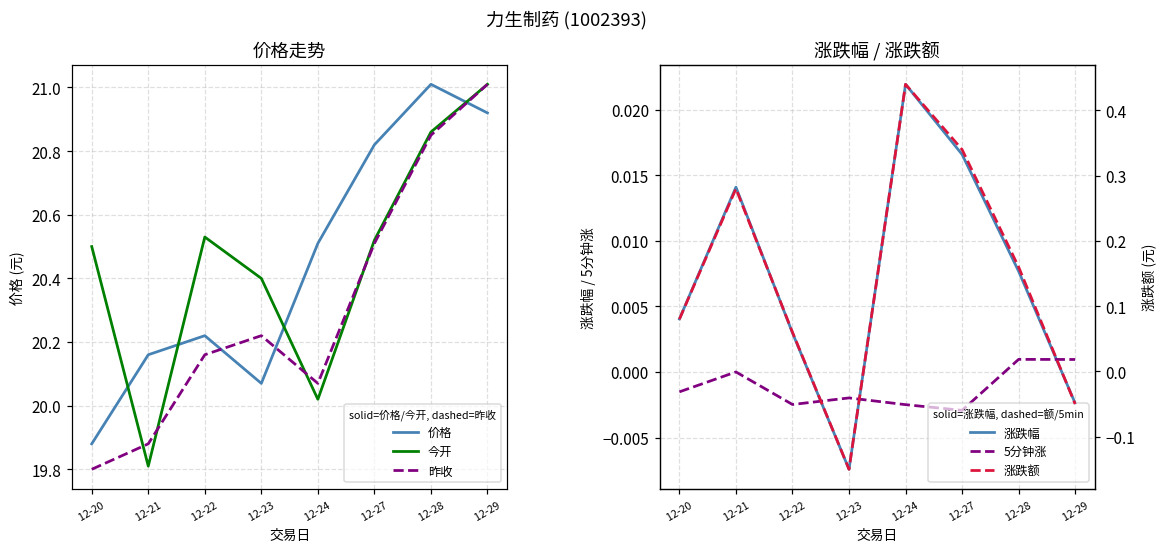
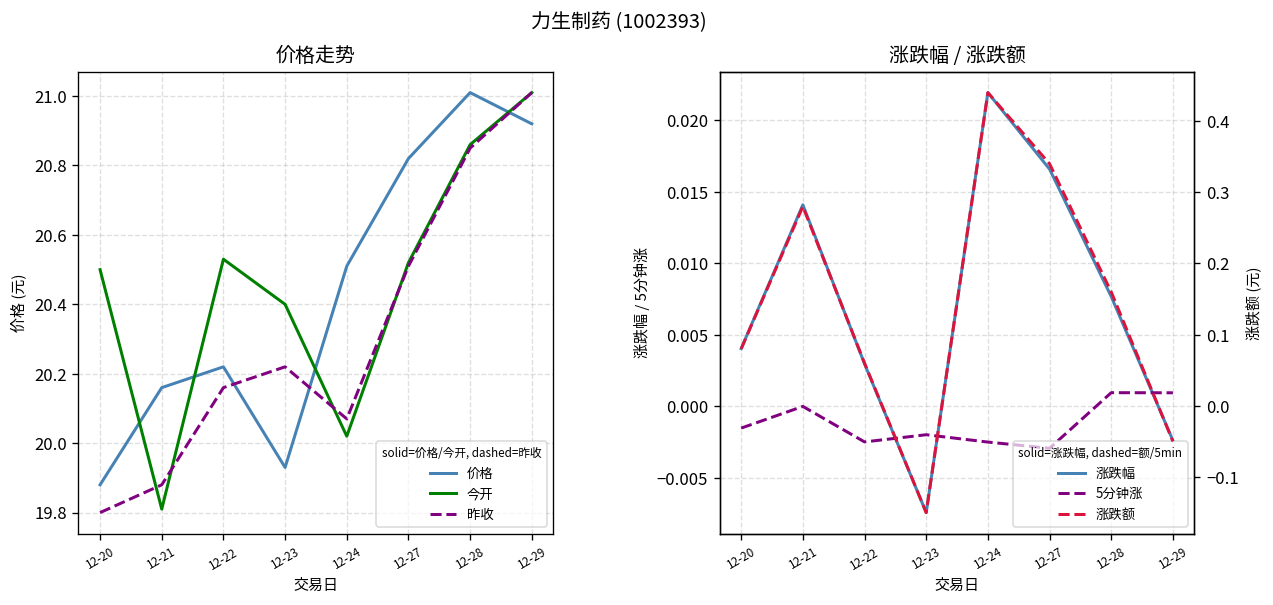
  {
    "价格走势": {
      "价格": {
        "12-20": 19.88,
        "12-21": 20.16,
        "12-22": 20.22,
-       "12-23": 20.07,
+       "12-23": 19.93,
        "12-24": 20.51,
        "12-27": 20.82,
        "12-28": 21.01,
        "12-29": 20.92
      },
      "今开": {
        "12-20": 20.50,
        "12-21": 19.81,
        "12-22": 20.53,
        "12-23": 20.40,
        "12-24": 20.02,
        "12-27": 20.52,
        "12-28": 20.86
      },
      "昨收": {
        "12-20": 19.80,
        "12-21": 19.88,
        "12-22": 20.16,
        "12-23": 20.22,
        "12-24": 20.07,
        "12-27": 20.51,
        "12-28": 20.85
      }
    }
  }
